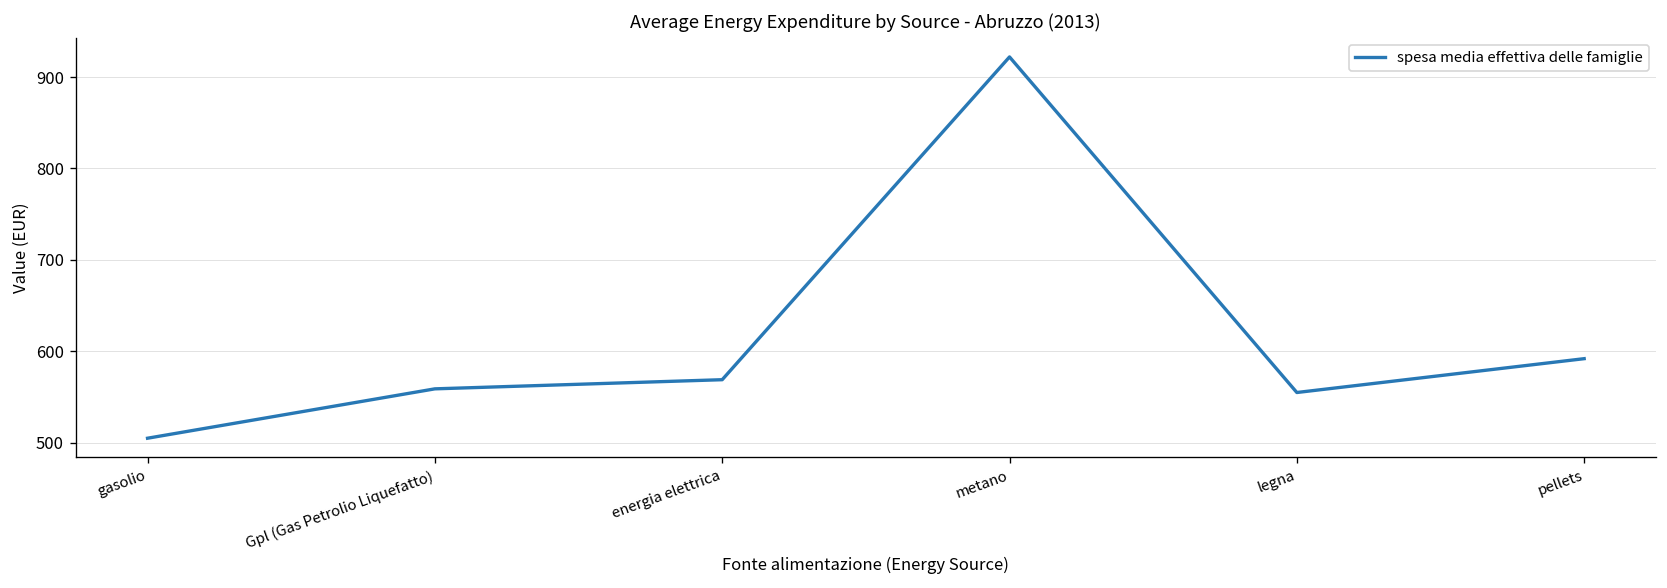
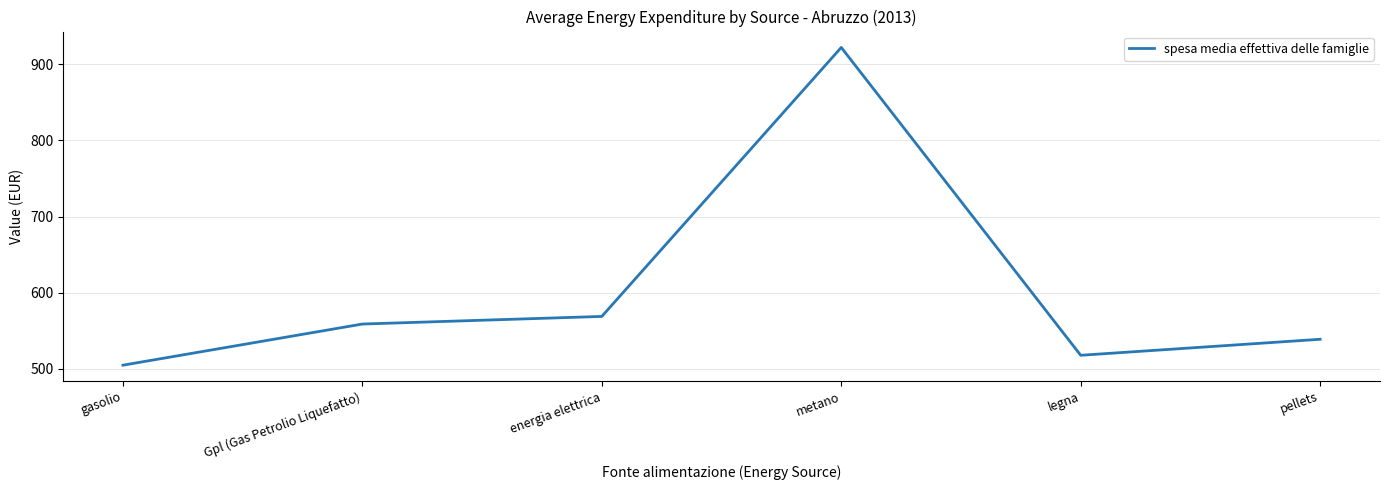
  {
    "gasolio": 510,
    "Gpl (Gas Petrolio Liquefatto)": 560,
    "energia elettrica": 570,
    "metano": 920,
-   "legna": 560,
-   "pellets": 590
+   "legna": 520,
+   "pellets": 540
  }
